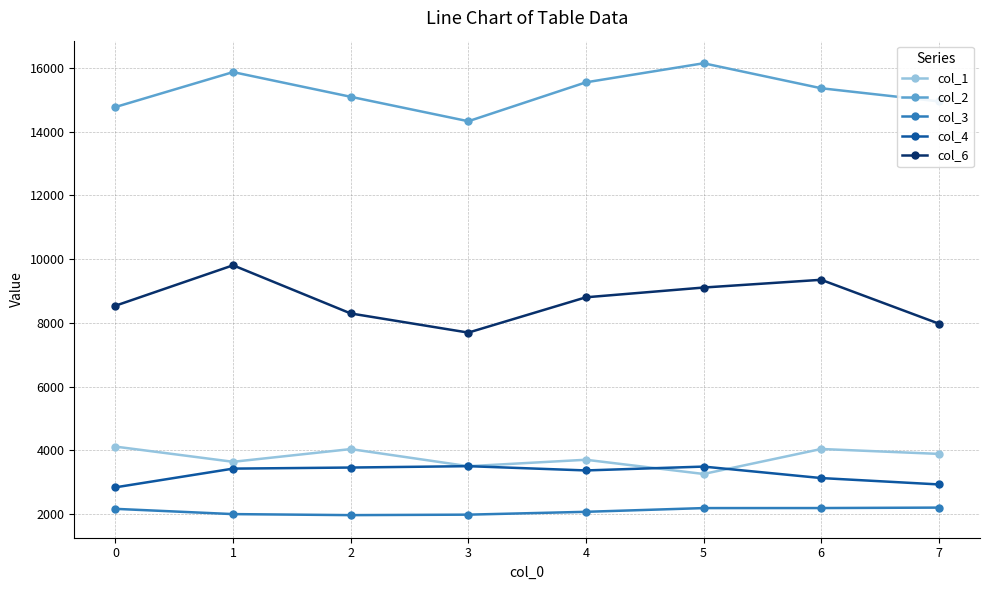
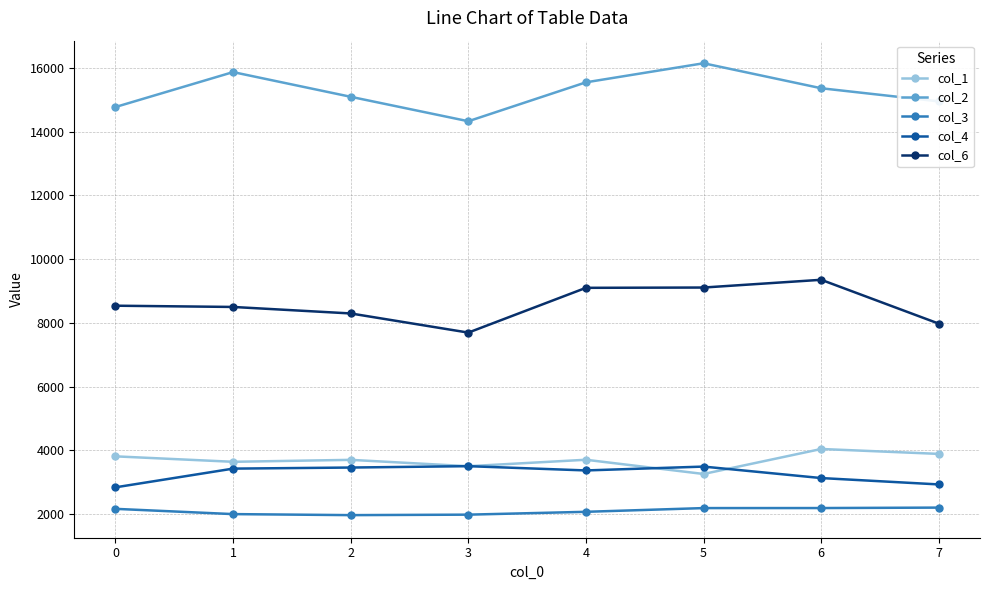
  {
    "col_1": {
-     "0": 4100,
+     "0": 3800,
      "1": 3600,
-     "2": 4000,
+     "2": 3700,
      "4": 3700,
      "5": 3300,
      "6": 4000,
      "7": 3900
    },
    "col_2": {
      "0": 14800,
      "1": 15900,
      "2": 15100,
      "3": 14300,
      "4": 15500,
      "5": 16100,
      "6": 15400
    },
    "col_6": {
      "0": 8500,
-     "1": 9800,
+     "1": 8500,
      "2": 8300,
      "3": 7700,
-     "4": 8800,
+     "4": 9100,
      "5": 9100,
      "6": 9400,
      "7": 8000
    }
  }
